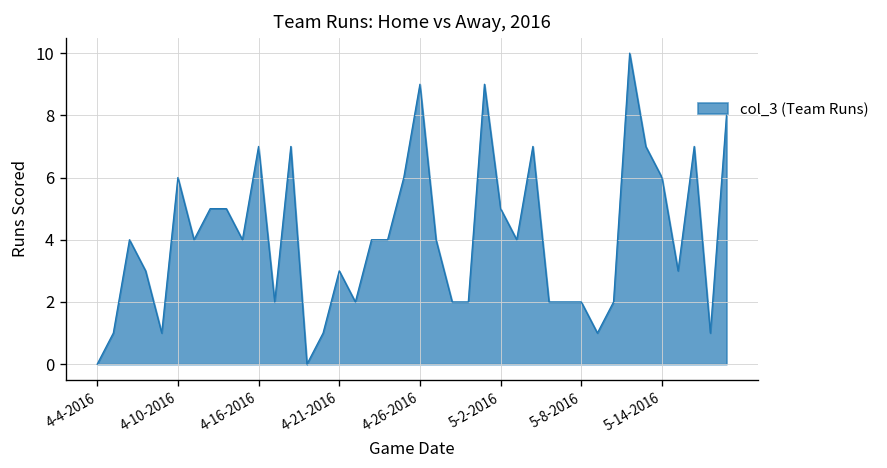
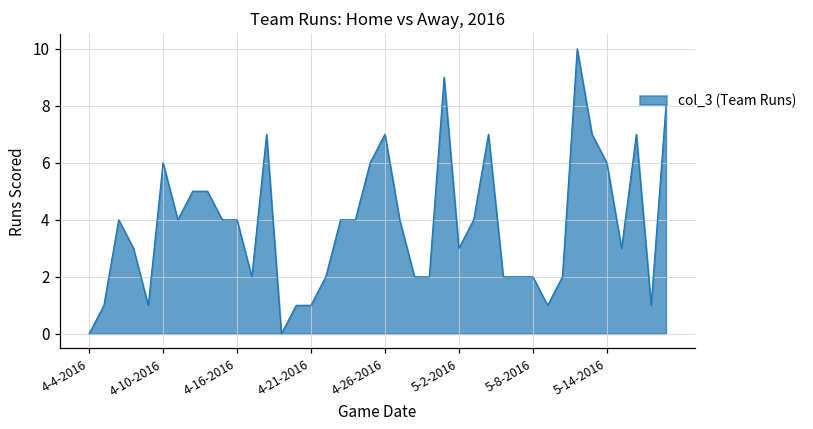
  {
    "4-4-2016": 0,
    "4-10-2016": 6,
-   "4-16-2016": 7,
-   "4-21-2016": 3,
-   "4-26-2016": 9,
-   "5-2-2016": 5,
+   "4-16-2016": 4,
+   "4-21-2016": 1,
+   "4-26-2016": 7,
+   "5-2-2016": 3,
    "5-8-2016": 2,
    "5-14-2016": 6
  }
